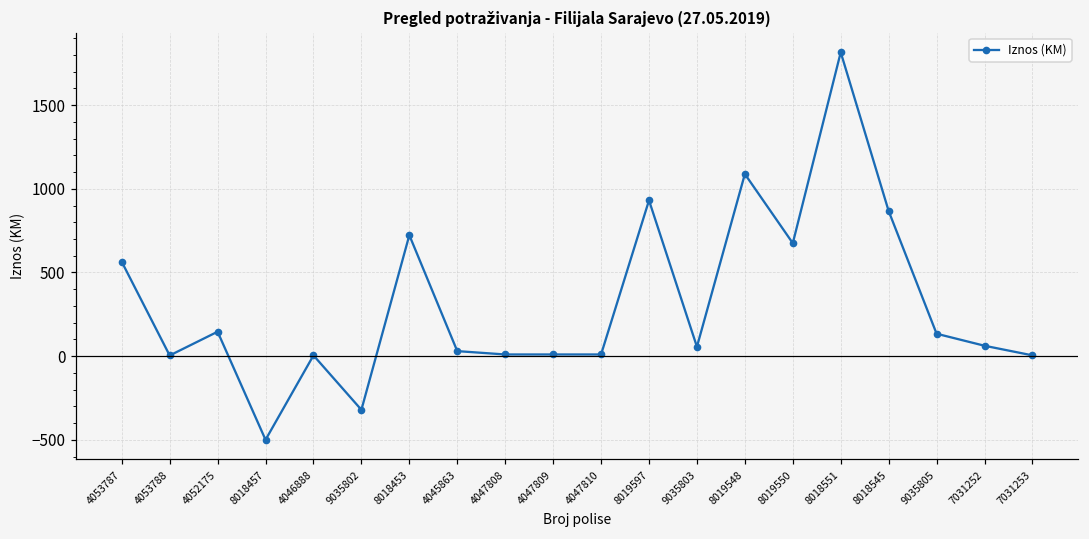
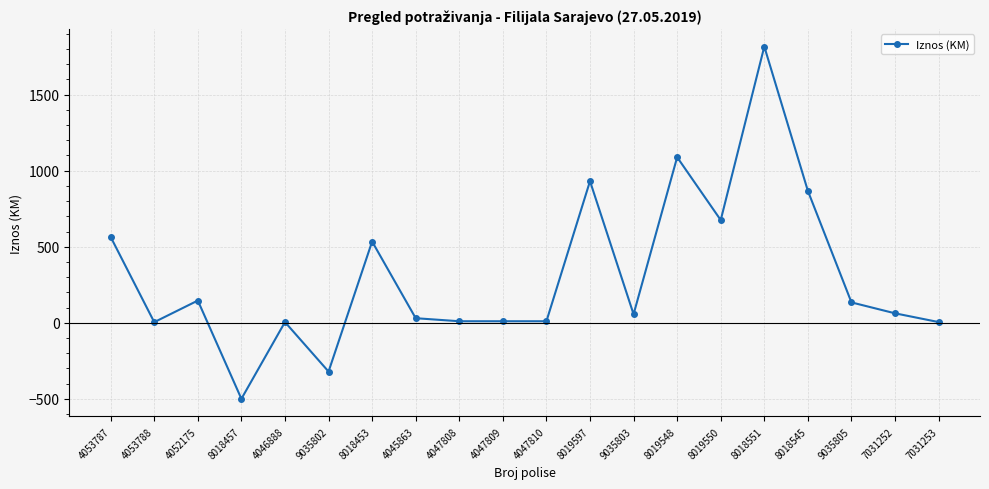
  {
    "4053787": 560,
    "4053788": 0,
    "4052175": 150,
    "8018457": -500,
    "4046888": 0,
    "9035802": -320,
-   "8018453": 720,
+   "8018453": 530,
    "4045863": 30,
    "4047808": 10,
    "4047809": 10,
    "4047810": 10,
    "8019597": 930,
    "9035803": 60,
    "8019548": 1090,
    "8019550": 680,
    "8018551": 1820,
    "8018545": 870,
    "9035805": 130,
    "7031252": 60,
    "7031253": 0
  }
